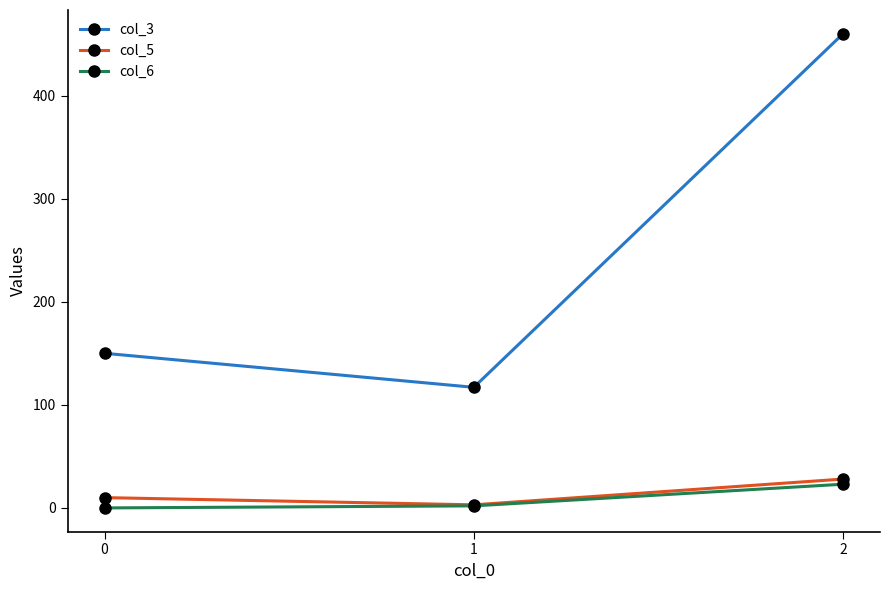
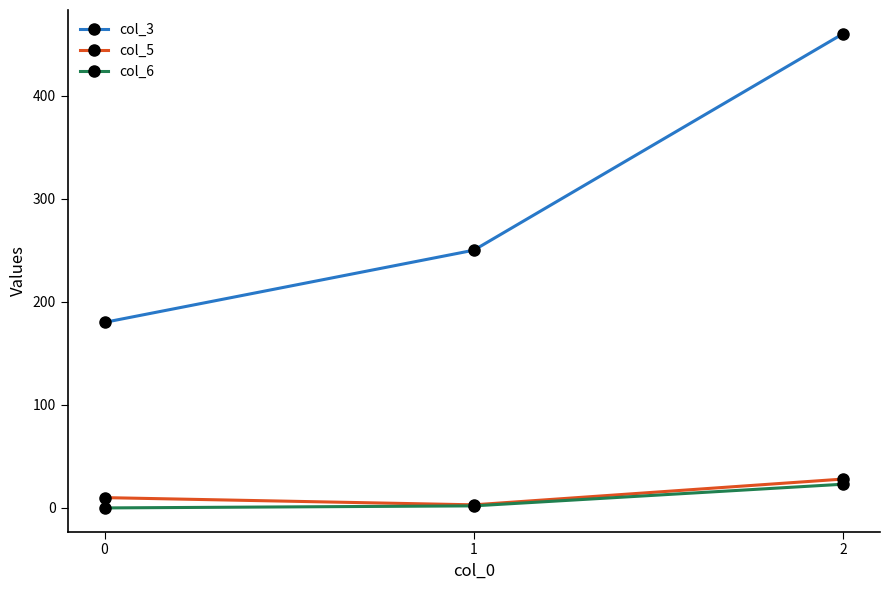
  {
    "col_3": {
-     "0": 150,
-     "1": 117,
+     "0": 180,
+     "1": 250,
      "2": 460
    },
    "col_5": {
      "0": 10,
      "2": 28
    },
    "col_6": {
      "0": 0,
      "2": 23
    }
  }
